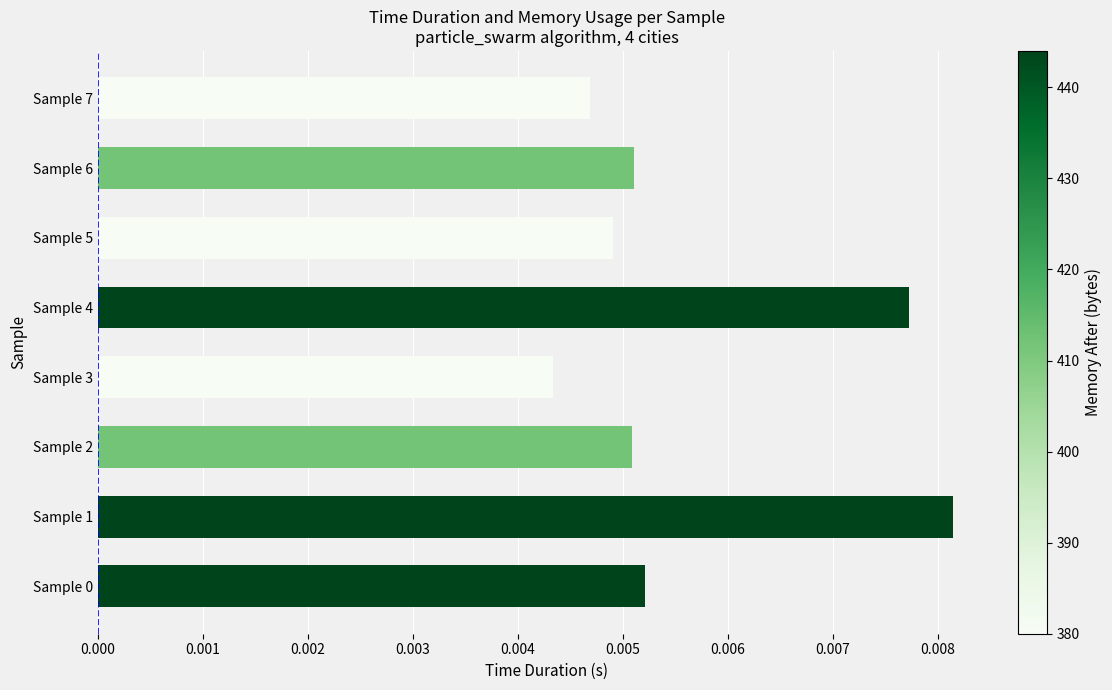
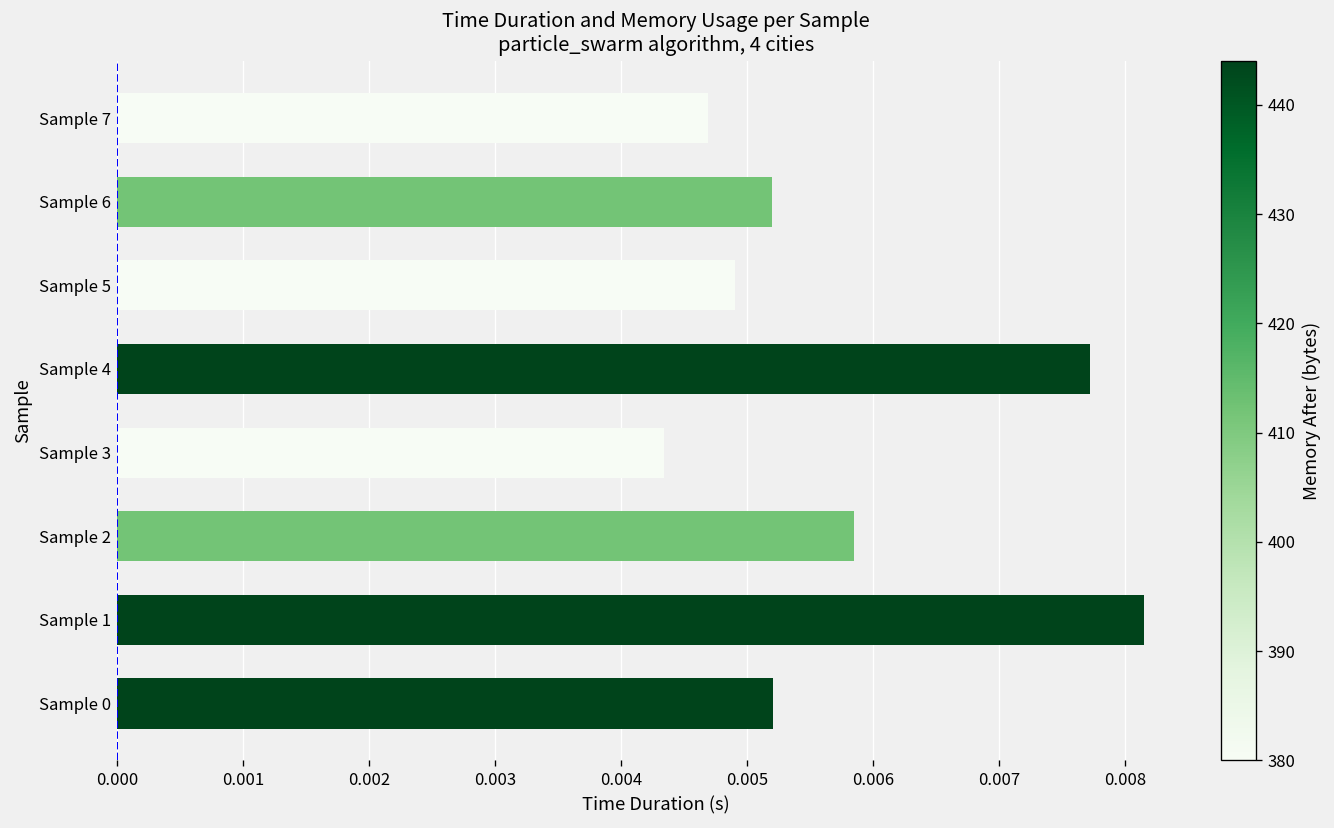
  {
    "Sample 7": 0.00469,
-   "Sample 6": 0.00511,
+   "Sample 6": 0.00520,
    "Sample 5": 0.00490,
    "Sample 4": 0.00772,
    "Sample 3": 0.00434,
-   "Sample 2": 0.00509,
+   "Sample 2": 0.00585,
    "Sample 1": 0.00815,
    "Sample 0": 0.00521
  }
